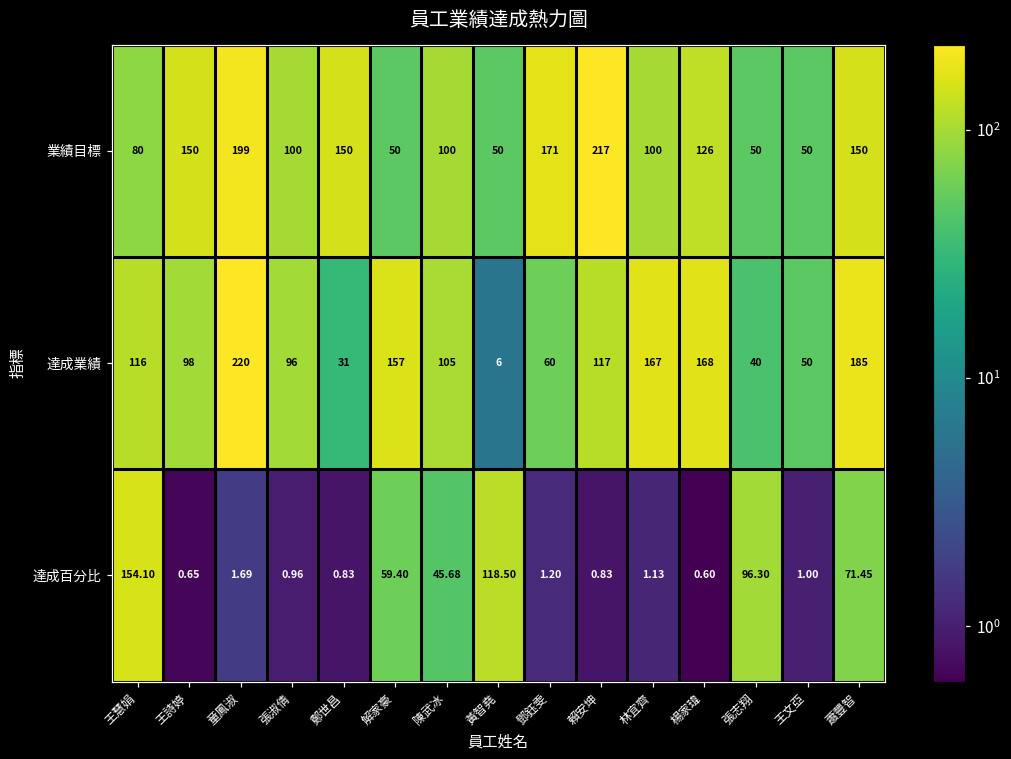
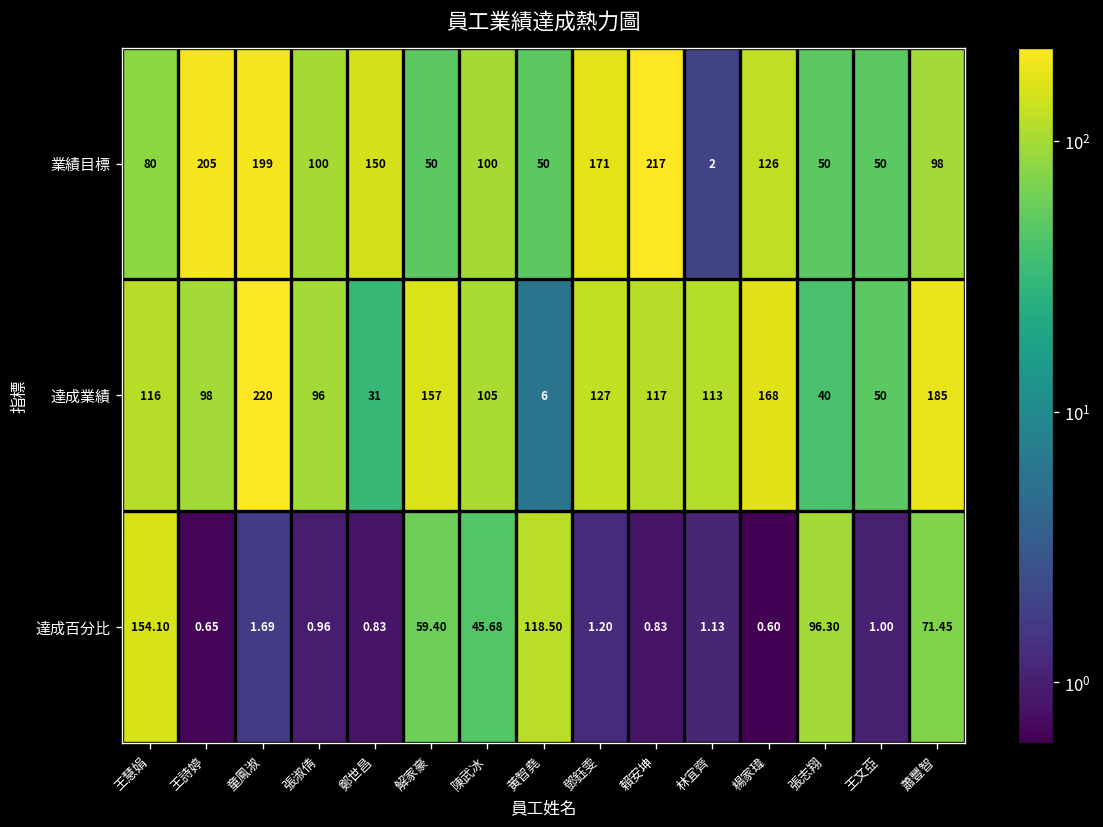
  {
    "業績目標": {
      "王慧娟": 80,
-     "王詩婷": 150,
+     "王詩婷": 205,
      "童鳳淑": 199,
      "張淑倩": 100,
      "鄭世昌": 150,
      "解家豪": 50,
      "陳武冰": 100,
      "黃智堯": 50,
      "鄧鈺雯": 171,
      "賴安坤": 217,
-     "林宜齊": 100,
+     "林宜齊": 2,
      "楊家瑋": 126,
      "張志翔": 50,
      "王文亞": 50,
-     "蕭豐智": 150
+     "蕭豐智": 98
    },
    "達成業績": {
      "王慧娟": 116,
      "王詩婷": 98,
      "童鳳淑": 220,
      "張淑倩": 96,
      "鄭世昌": 31,
      "解家豪": 157,
      "陳武冰": 105,
      "黃智堯": 6,
-     "鄧鈺雯": 60,
+     "鄧鈺雯": 127,
      "賴安坤": 117,
-     "林宜齊": 167,
+     "林宜齊": 113,
      "楊家瑋": 168,
      "張志翔": 40,
      "王文亞": 50,
      "蕭豐智": 185
    },
    "達成百分比": {
      "王慧娟": 154.10,
      "王詩婷": 0.65,
      "童鳳淑": 1.69,
      "張淑倩": 0.96,
      "鄭世昌": 0.83,
      "解家豪": 59.40,
      "陳武冰": 45.68,
      "黃智堯": 118.50,
      "鄧鈺雯": 1.20,
      "賴安坤": 0.83,
      "林宜齊": 1.13,
      "楊家瑋": 0.60,
      "張志翔": 96.30,
      "王文亞": 1.00,
      "蕭豐智": 71.45
    }
  }
